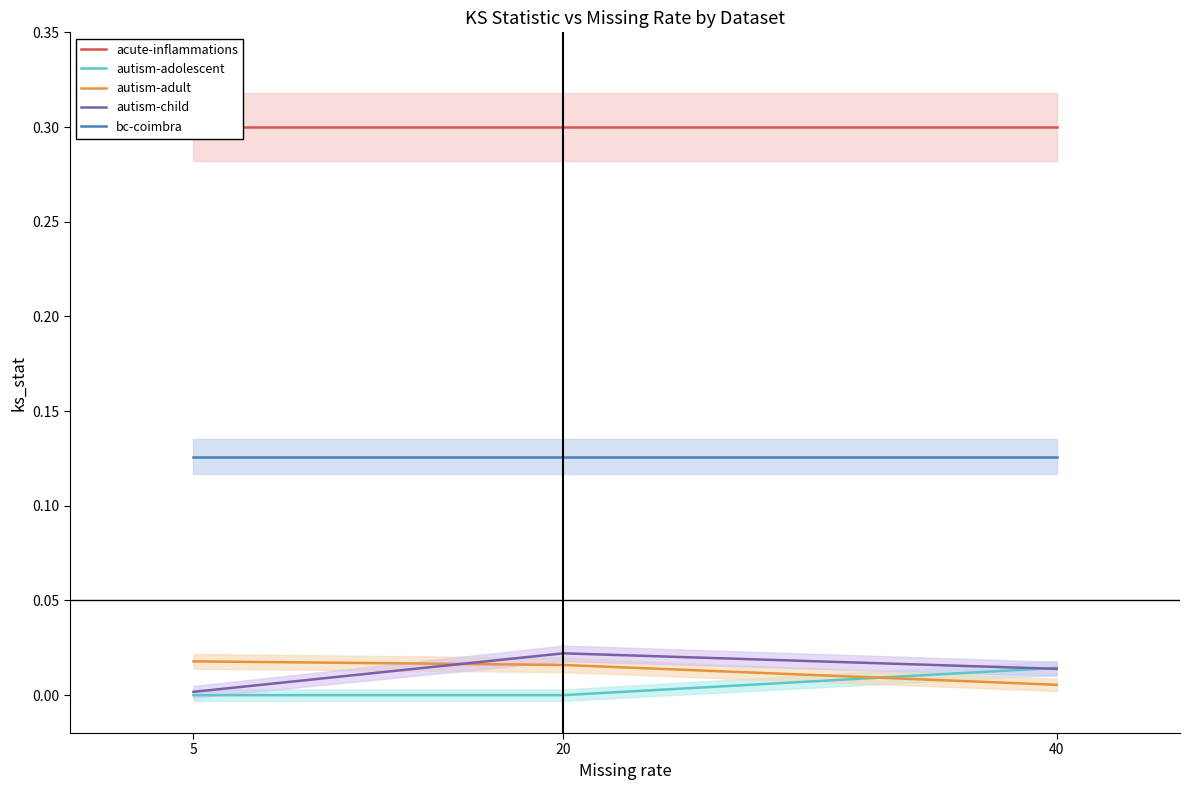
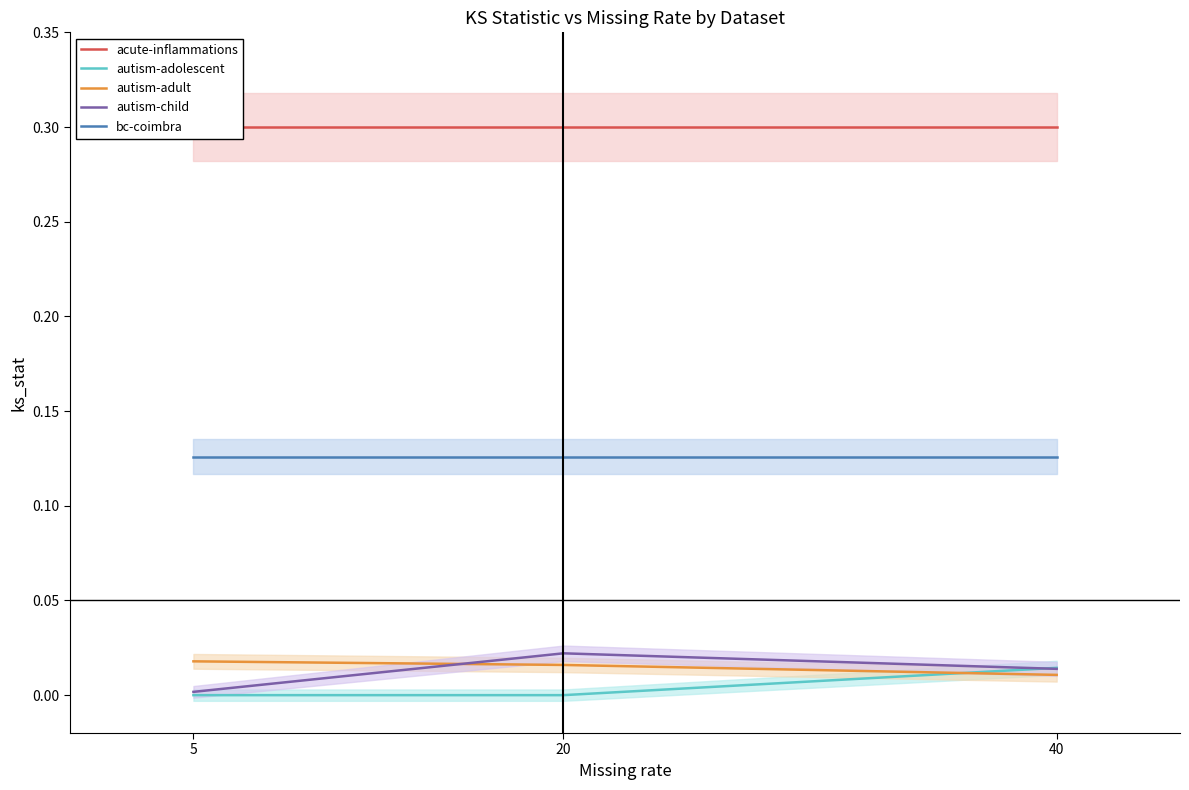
  {
    "acute-inflammations": {
      "20": 0.300,
      "40": 0.300
    },
    "autism-adolescent": {
      "5": 0.000,
      "20": 0.000
    },
    "autism-adult": {
      "5": 0.018,
      "20": 0.016,
-     "40": 0.005
+     "40": 0.011
    },
    "autism-child": {
      "20": 0.022
    },
    "bc-coimbra": {
      "5": 0.126,
      "20": 0.126,
      "40": 0.126
    }
  }
